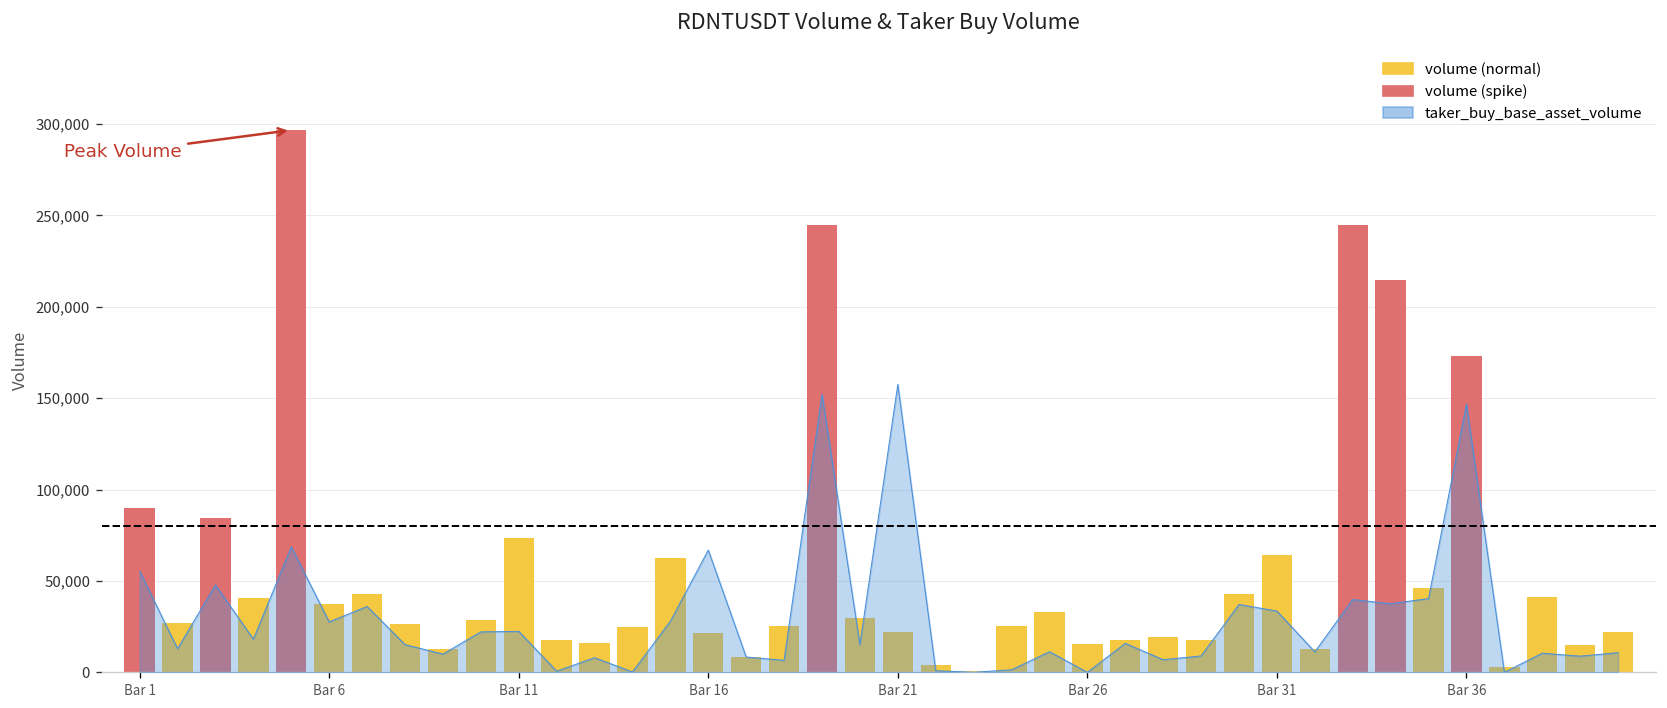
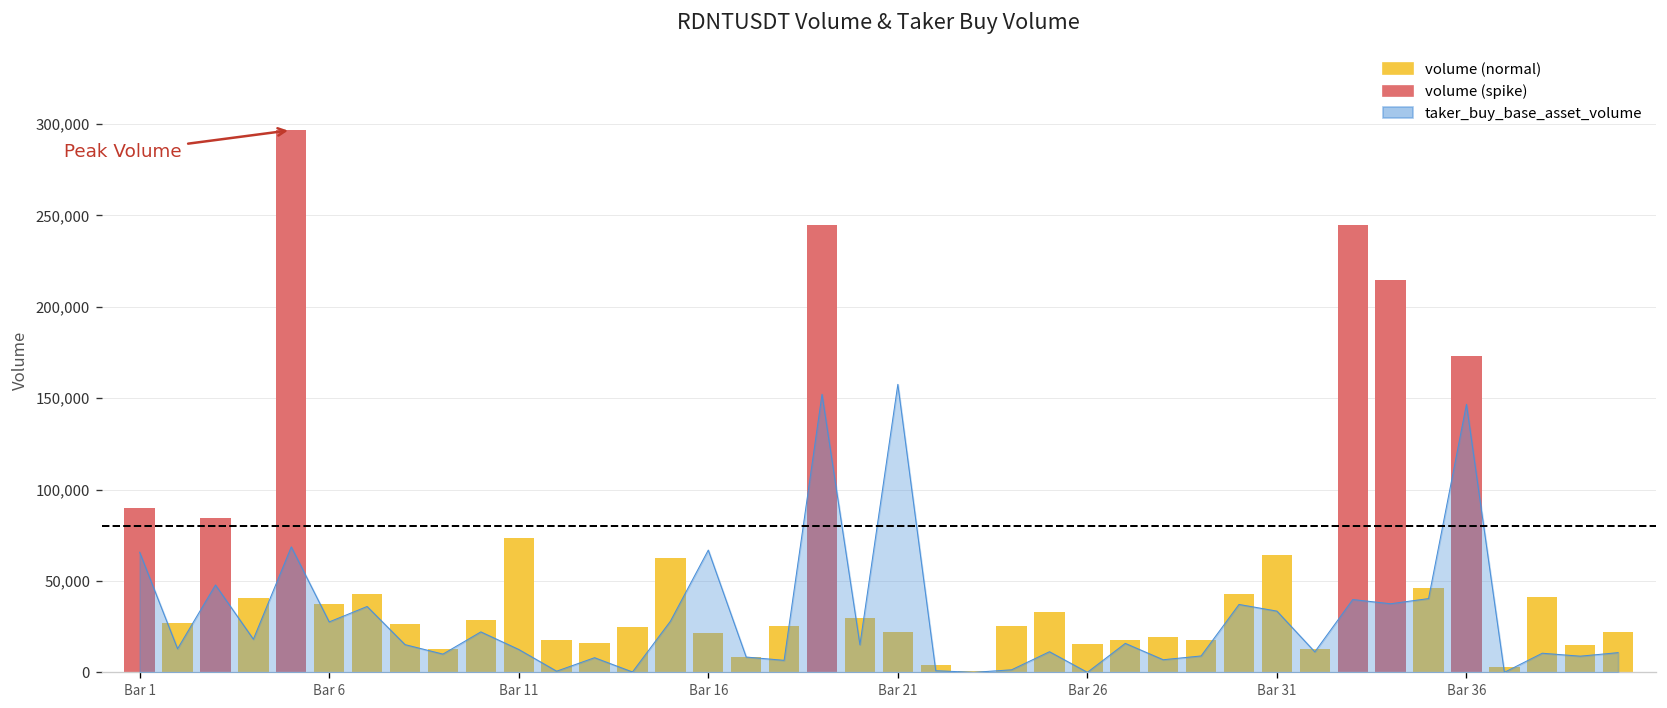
  {
    "taker_buy_base_asset_volume": {
-     "Bar 1": "55,000",
+     "Bar 1": "66,000",
      "Bar 6": "28,000",
-     "Bar 11": "22,000",
+     "Bar 11": "13,000",
      "Bar 16": "67,000",
      "Bar 21": "158,000",
      "Bar 26": "0",
      "Bar 31": "34,000",
      "Bar 36": "147,000"
    }
  }
